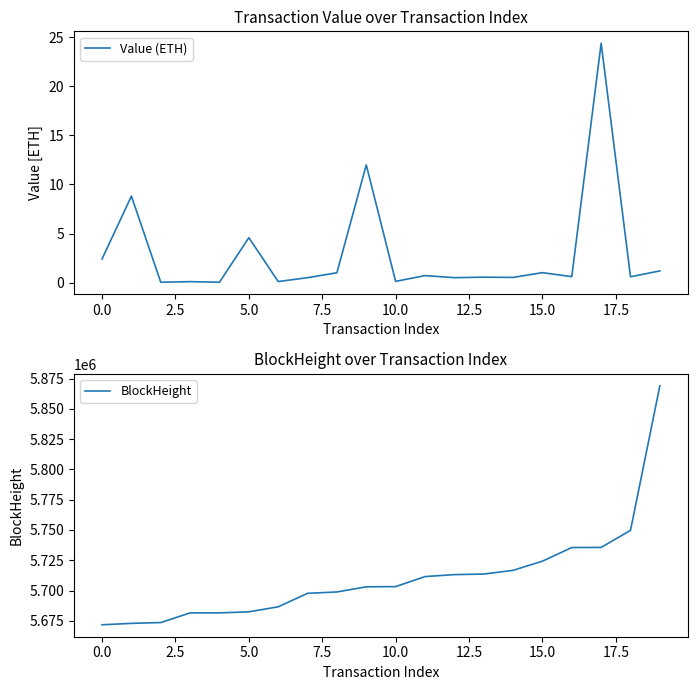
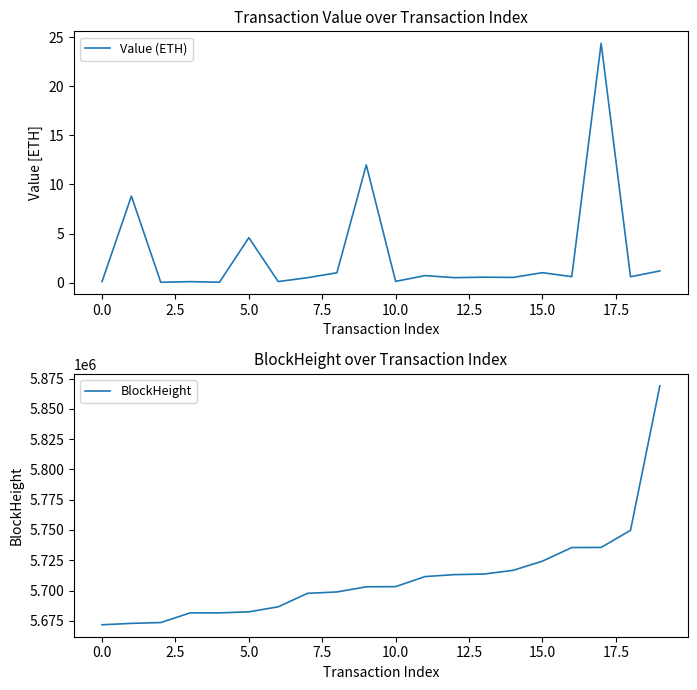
  {
    "Transaction Value over Transaction Index": {
-     "0.0": 2,
+     "0.0": 0,
      "5.0": 5,
      "10.0": 0,
      "15.0": 1
    },
    "BlockHeight over Transaction Index": {
      "0.0": 5672000,
      "5.0": 5682000,
      "10.0": 5703000,
      "15.0": 5724000
    }
  }
